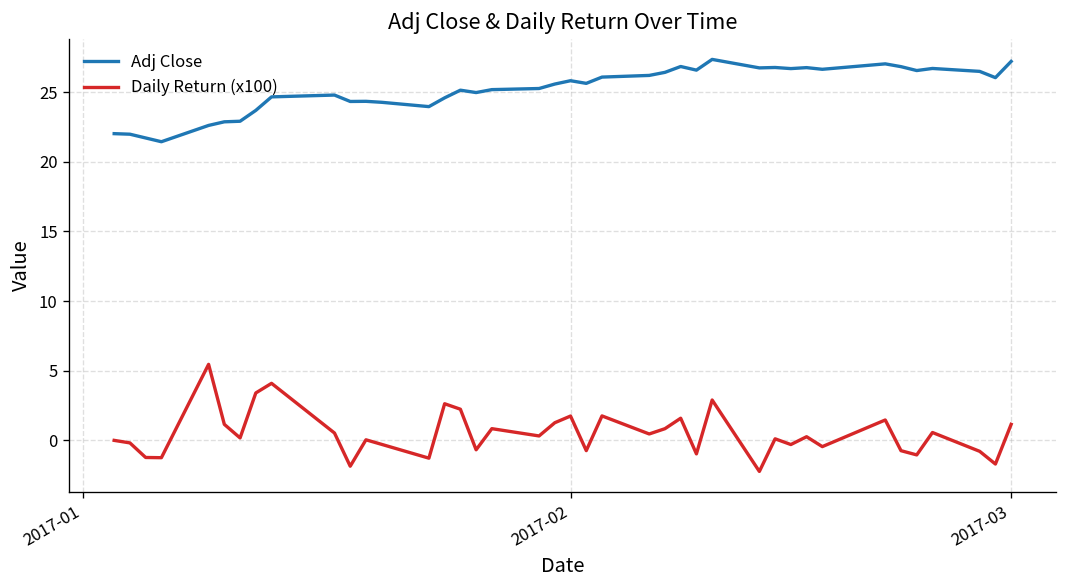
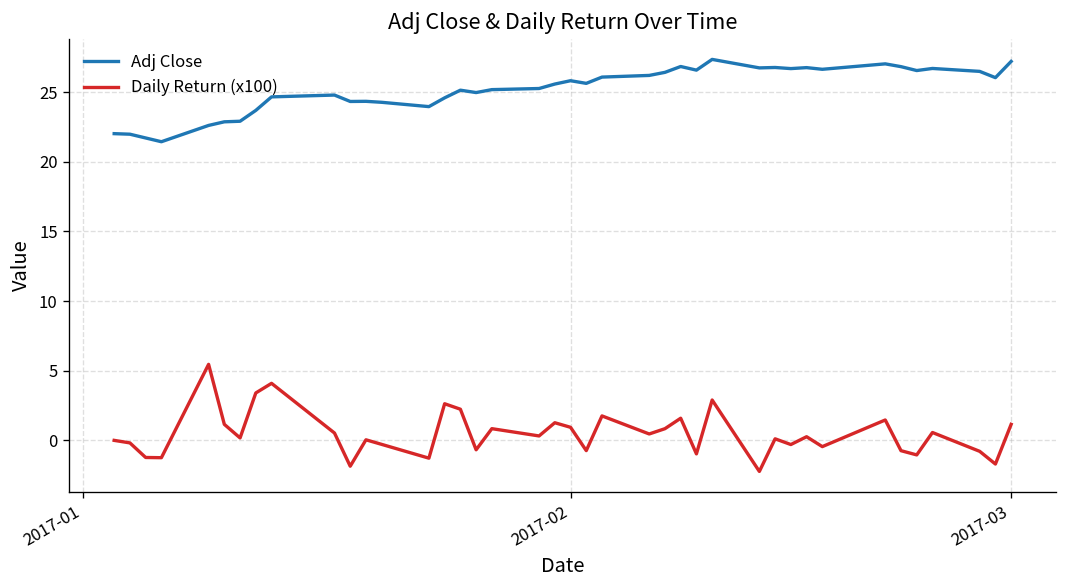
  {
    "Adj Close": {
      "2017-02": 25.8,
      "2017-03": 27.2
    },
    "Daily Return (x100)": {
-     "2017-02": 1.7,
+     "2017-02": 0.9,
      "2017-03": 1.2
    }
  }
